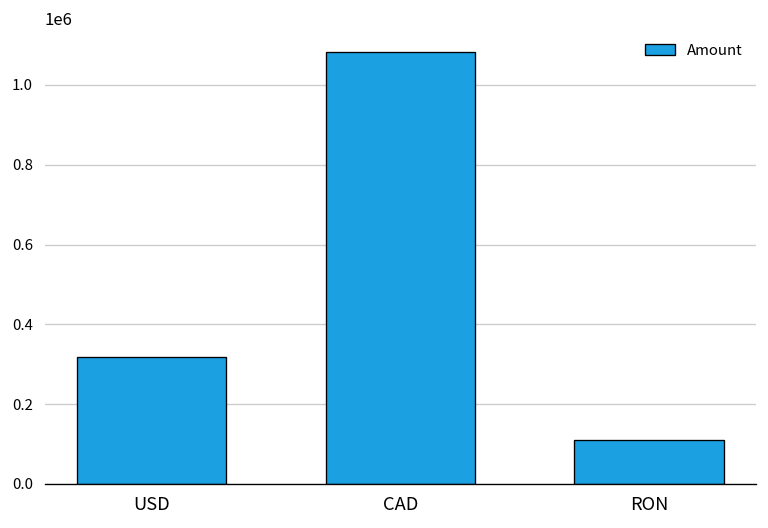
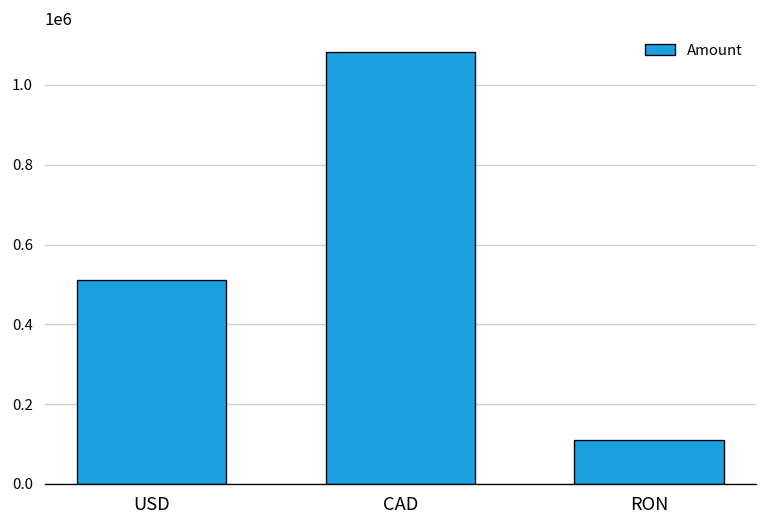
  {
-   "USD": 320000,
+   "USD": 510000,
    "CAD": 1080000,
    "RON": 110000
  }
